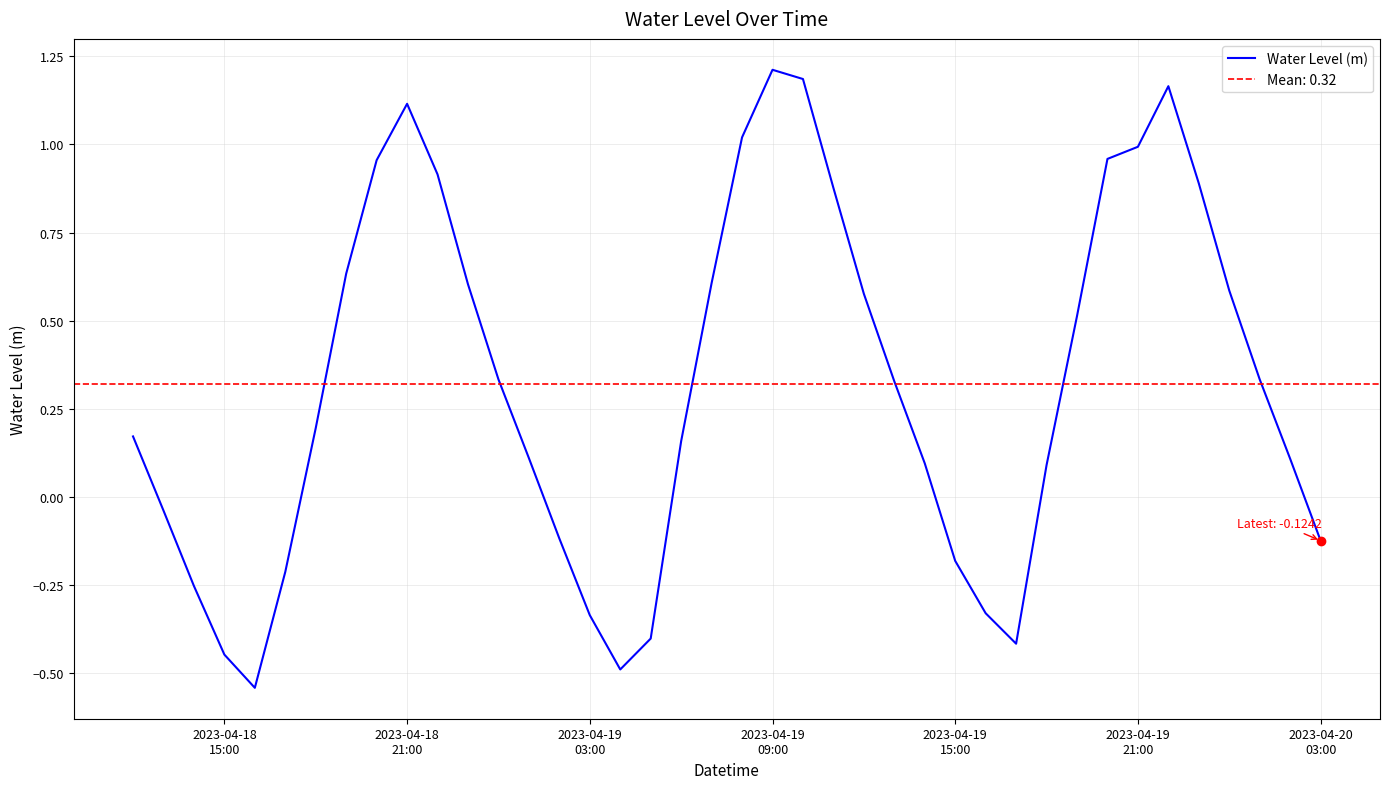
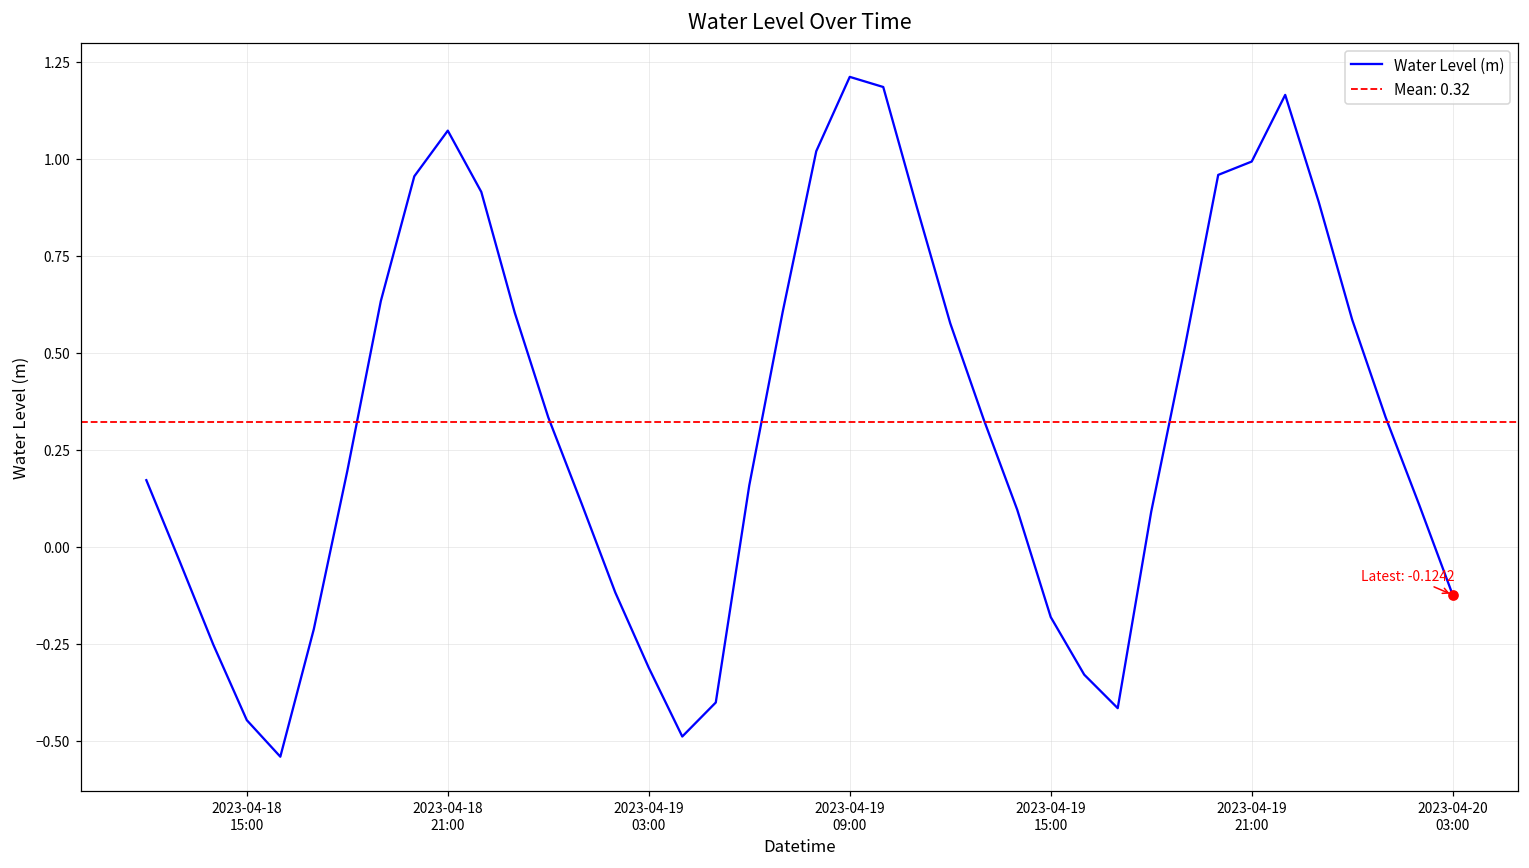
  {
    "Water Level (m)": {
      "2023-04-18 15:00": -0.45,
-     "2023-04-18 21:00": 1.12,
-     "2023-04-19 03:00": -0.34,
+     "2023-04-18 21:00": 1.07,
+     "2023-04-19 03:00": -0.31,
      "2023-04-19 09:00": 1.21,
      "2023-04-19 15:00": -0.18,
      "2023-04-19 21:00": 0.99
    }
  }
